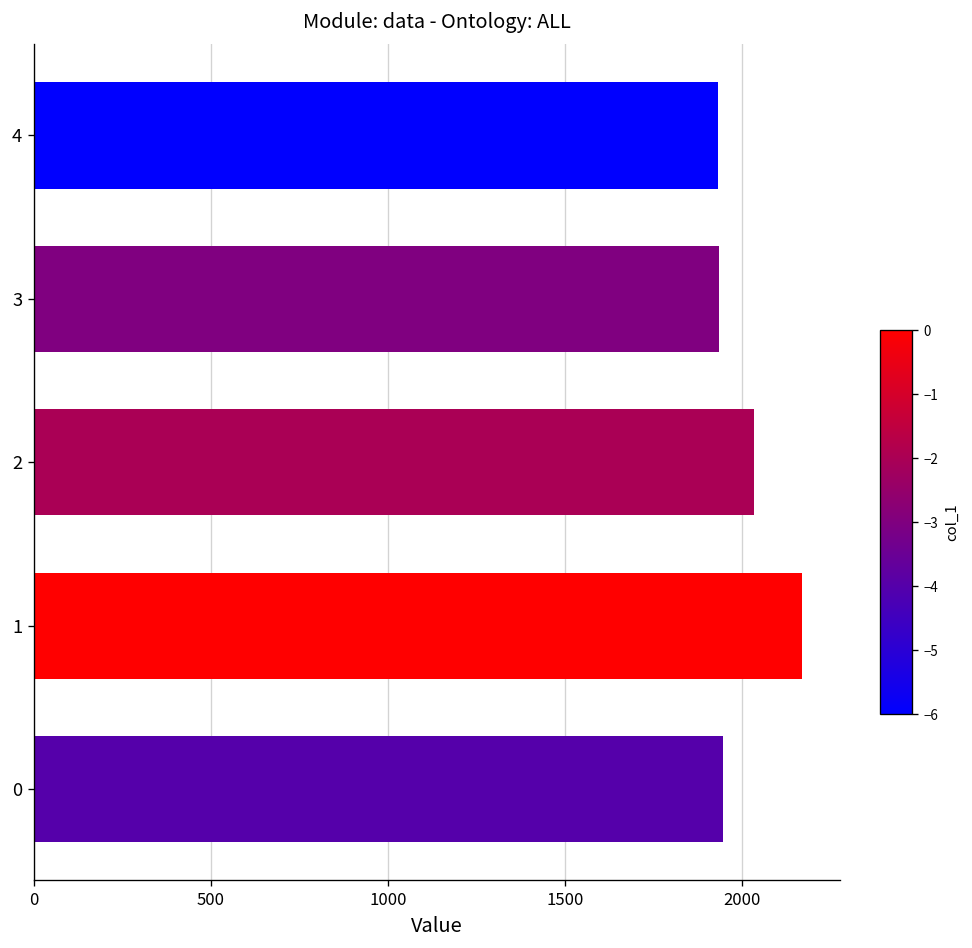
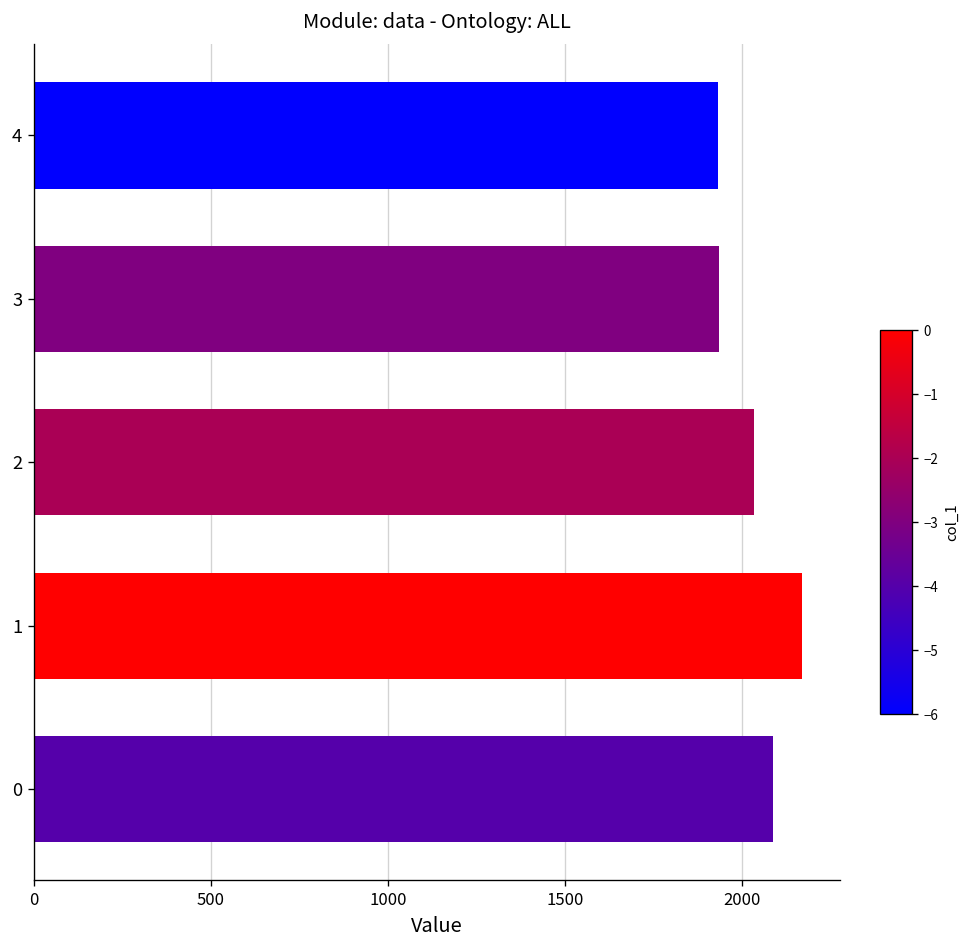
  {
    "4": 1930,
    "3": 1940,
    "2": 2030,
    "1": 2170,
-   "0": 1950
+   "0": 2090
  }
